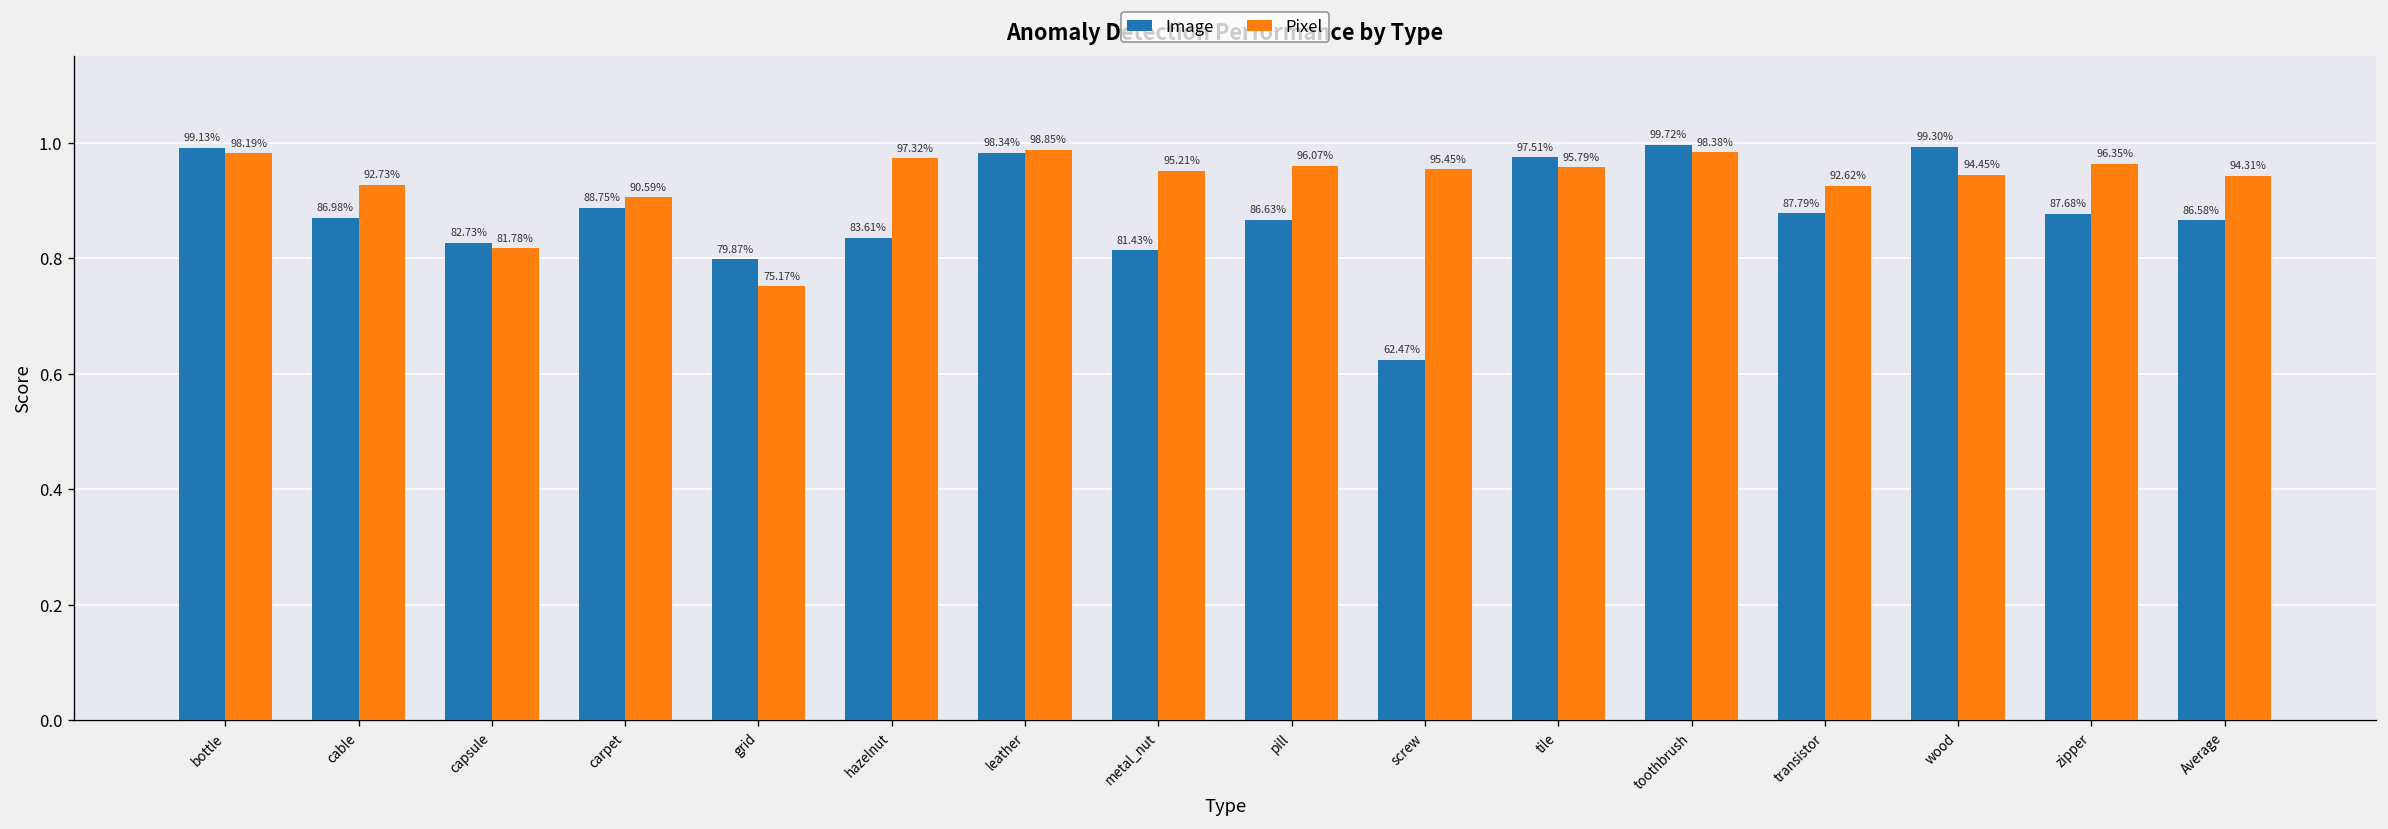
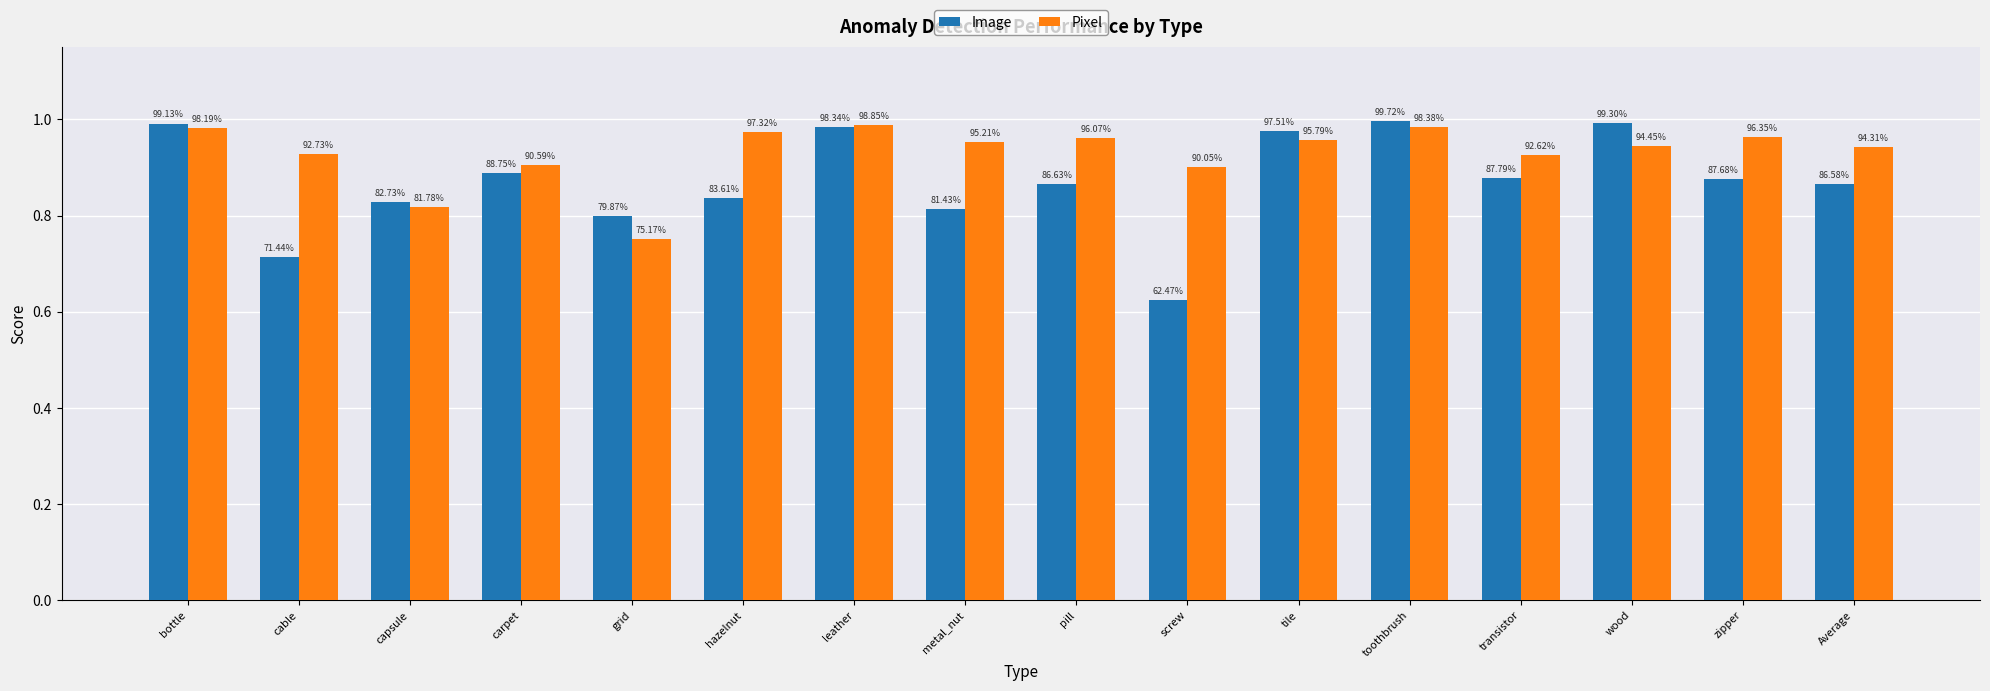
  {
    "Image": {
      "bottle": "99.13%",
-     "cable": "86.98%",
+     "cable": "71.44%",
      "capsule": "82.73%",
      "carpet": "88.75%",
      "grid": "79.87%",
      "hazelnut": "83.61%",
      "leather": "98.34%",
      "metal_nut": "81.43%",
      "pill": "86.63%",
      "screw": "62.47%",
      "tile": "97.51%",
      "toothbrush": "99.72%",
      "transistor": "87.79%",
      "wood": "99.30%",
      "zipper": "87.68%",
      "Average": "86.58%"
    },
    "Pixel": {
      "bottle": "98.19%",
      "cable": "92.73%",
      "capsule": "81.78%",
      "carpet": "90.59%",
      "grid": "75.17%",
      "hazelnut": "97.32%",
      "leather": "98.85%",
      "metal_nut": "95.21%",
      "pill": "96.07%",
-     "screw": "95.45%",
+     "screw": "90.05%",
      "tile": "95.79%",
      "toothbrush": "98.38%",
      "transistor": "92.62%",
      "wood": "94.45%",
      "zipper": "96.35%",
      "Average": "94.31%"
    }
  }
